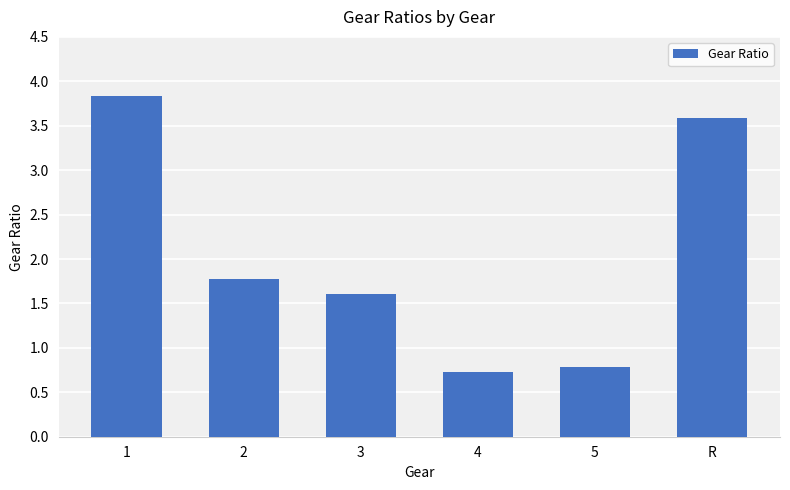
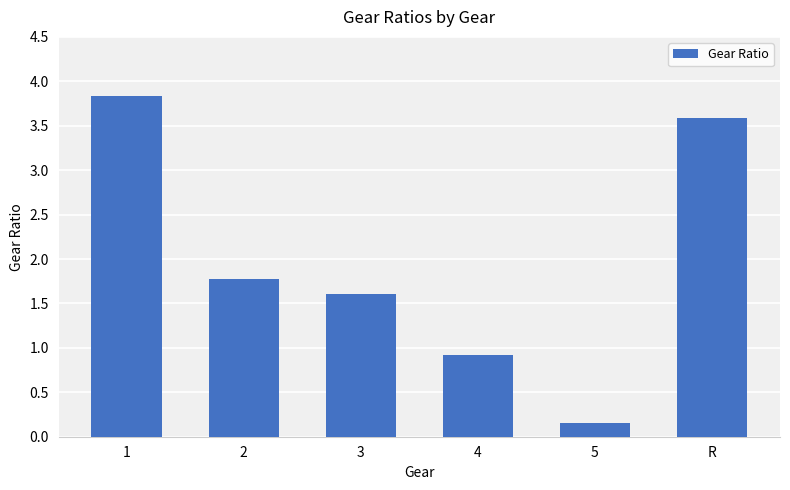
  {
    "1": 3.8,
    "2": 1.8,
    "3": 1.6,
-   "4": 0.7,
-   "5": 0.8,
+   "4": 0.9,
+   "5": 0.2,
    "R": 3.6
  }
